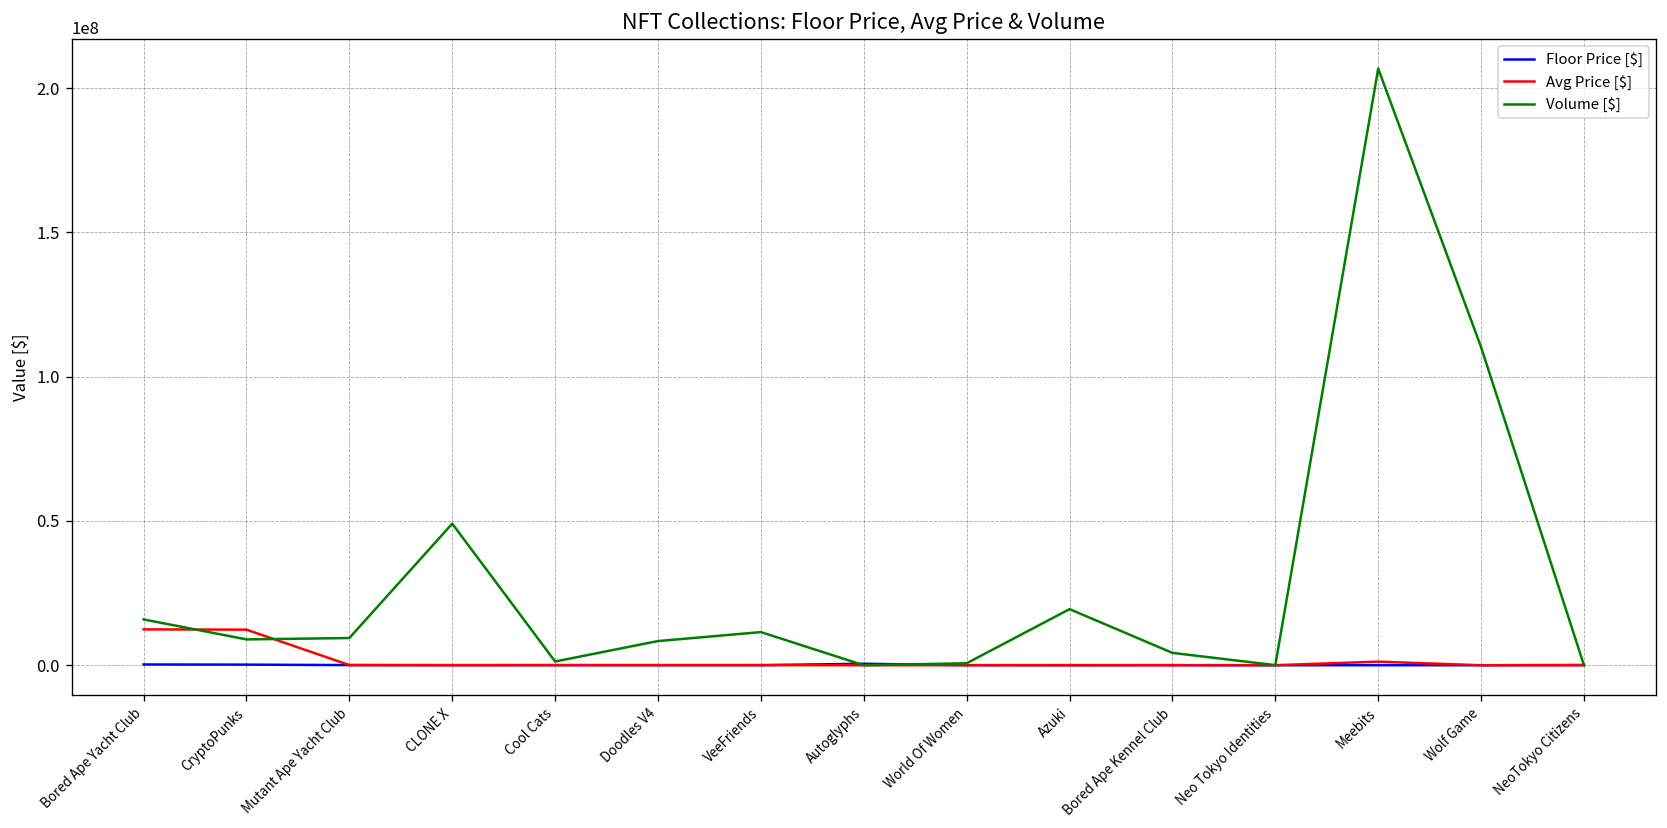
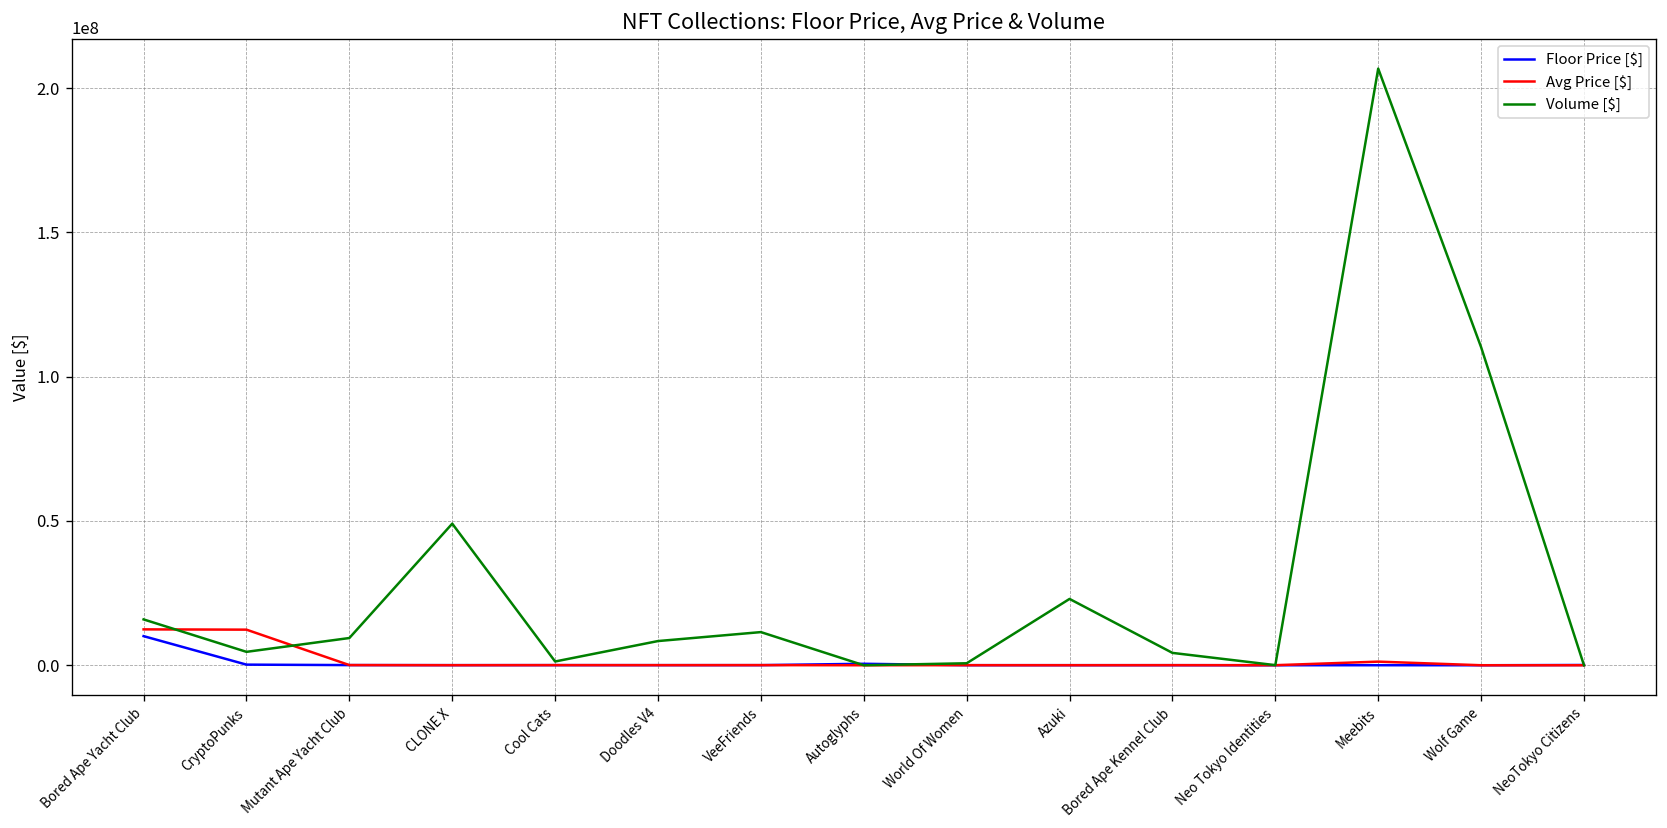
  {
    "Floor Price [$]": {
-     "Bored Ape Yacht Club": 0,
+     "Bored Ape Yacht Club": 10000000,
      "CryptoPunks": 0,
      "Meebits": 0
    },
    "Avg Price [$]": {
      "Bored Ape Yacht Club": 12000000,
      "CryptoPunks": 12000000,
      "Meebits": 1000000
    },
    "Volume [$]": {
      "Bored Ape Yacht Club": 16000000,
-     "CryptoPunks": 9000000,
+     "CryptoPunks": 5000000,
      "Mutant Ape Yacht Club": 9000000,
      "CLONE X": 49000000,
      "Cool Cats": 1000000,
      "Doodles V4": 8000000,
      "VeeFriends": 11000000,
-     "Azuki": 19000000,
+     "Azuki": 23000000,
      "Bored Ape Kennel Club": 4000000,
      "Meebits": 207000000,
      "Wolf Game": 110000000
    }
  }
